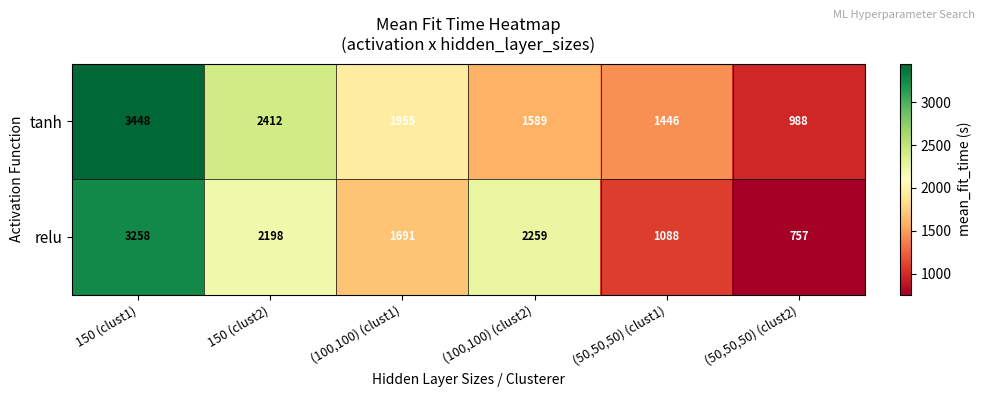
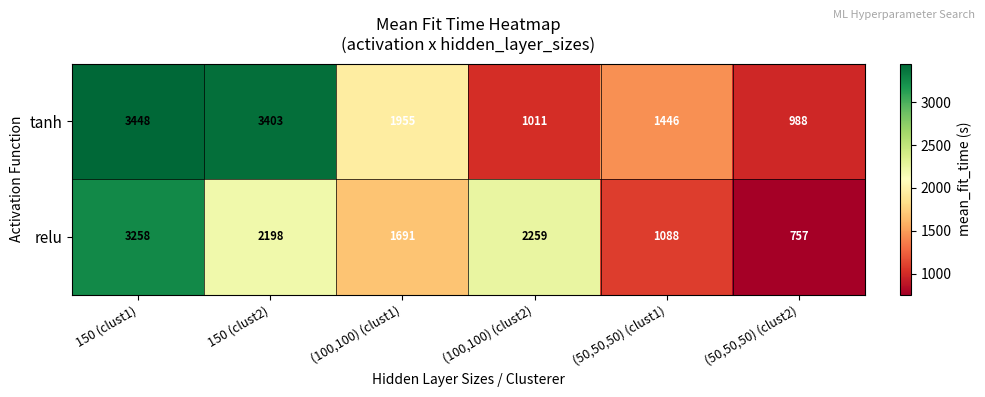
  {
    "tanh": {
      "150 (clust1)": 3448,
-     "150 (clust2)": 2412,
+     "150 (clust2)": 3403,
      "(100,100) (clust1)": 1955,
-     "(100,100) (clust2)": 1589,
+     "(100,100) (clust2)": 1011,
      "(50,50,50) (clust1)": 1446,
      "(50,50,50) (clust2)": 988
    },
    "relu": {
      "150 (clust1)": 3258,
      "150 (clust2)": 2198,
      "(100,100) (clust1)": 1691,
      "(100,100) (clust2)": 2259,
      "(50,50,50) (clust1)": 1088,
      "(50,50,50) (clust2)": 757
    }
  }
